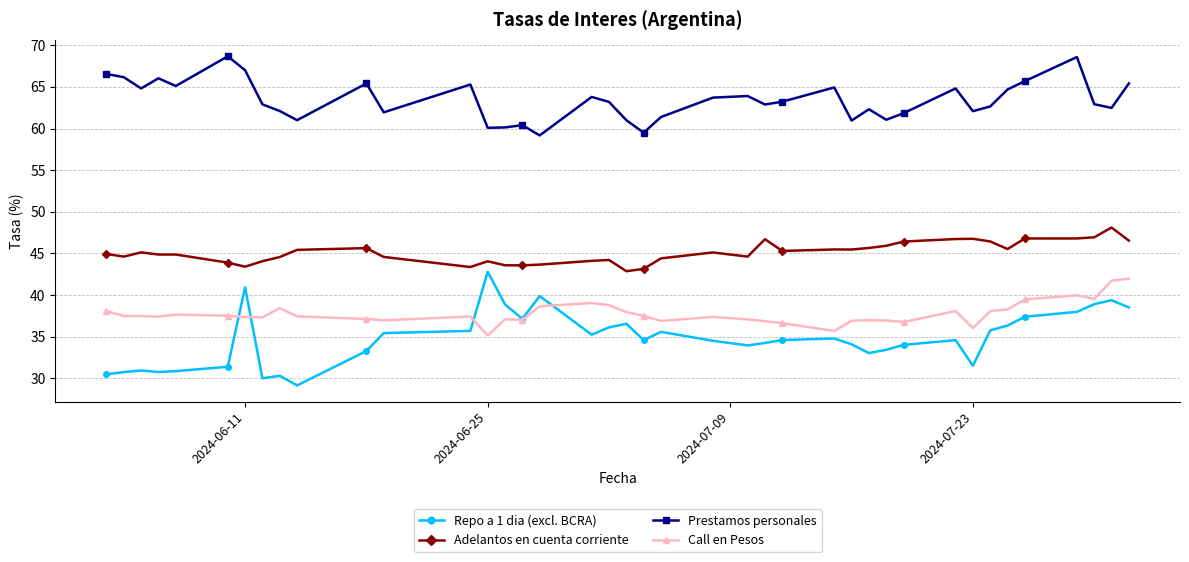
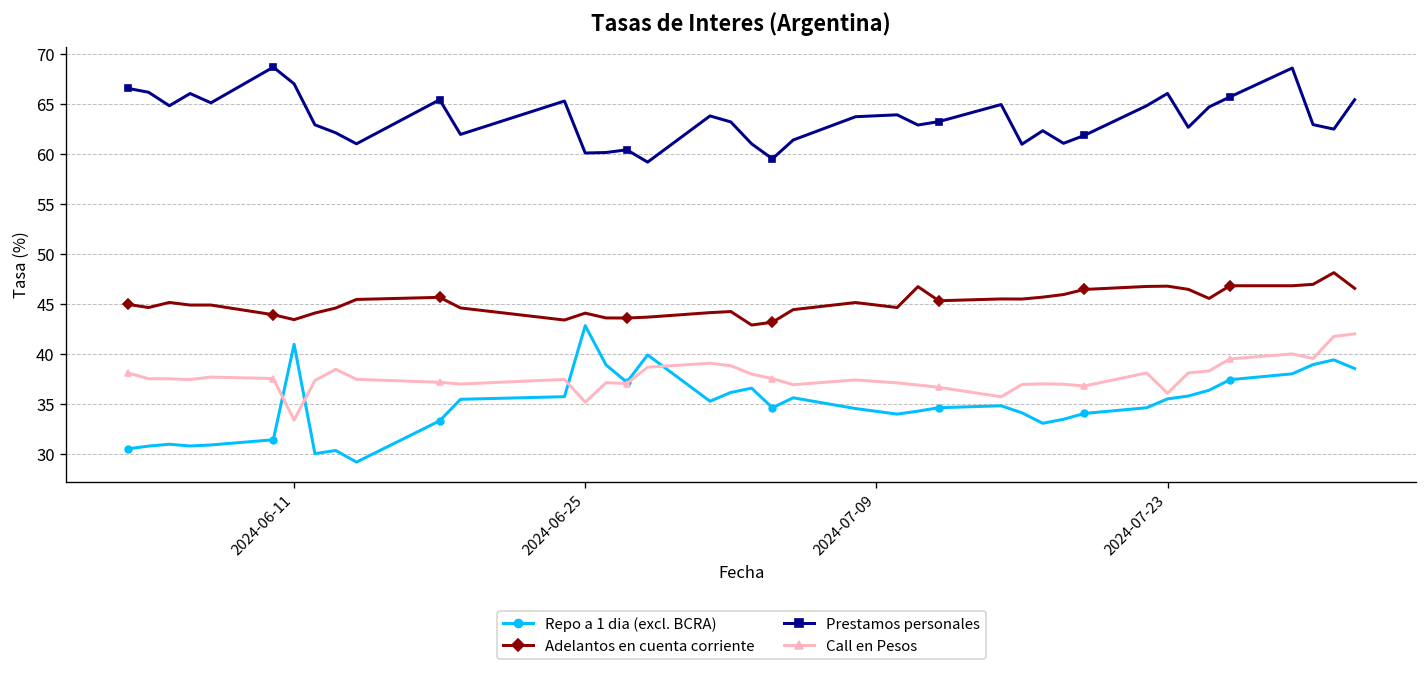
  {
    "Repo a 1 dia (excl. BCRA)": {
      "2024-06-11": 41,
      "2024-06-25": 43,
-     "2024-07-23": 32
+     "2024-07-23": 35
    },
    "Adelantos en cuenta corriente": {
      "2024-06-11": 43,
      "2024-06-25": 44,
      "2024-07-23": 47
    },
    "Prestamos personales": {
      "2024-06-11": 67,
      "2024-06-25": 60,
-     "2024-07-23": 62
+     "2024-07-23": 66
    },
    "Call en Pesos": {
-     "2024-06-11": 37,
+     "2024-06-11": 33,
      "2024-06-25": 35,
      "2024-07-23": 36
    }
  }
